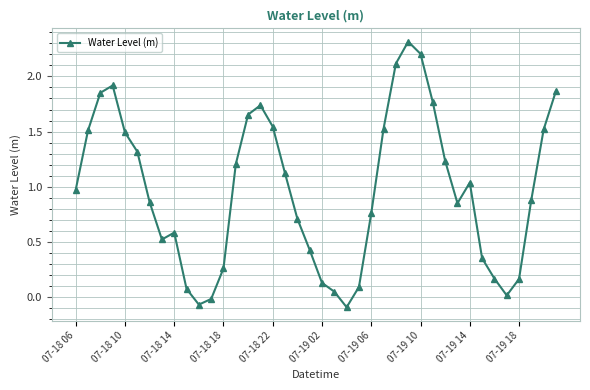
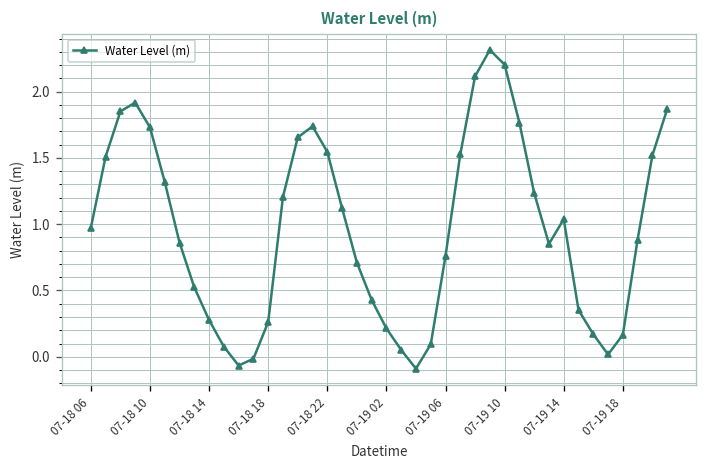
  {
    "07-18 06": 0.97,
-   "07-18 10": 1.49,
-   "07-18 14": 0.59,
+   "07-18 10": 1.73,
+   "07-18 14": 0.28,
    "07-18 18": 0.26,
    "07-18 22": 1.55,
-   "07-19 02": 0.13,
+   "07-19 02": 0.21,
    "07-19 06": 0.76,
    "07-19 10": 2.20,
    "07-19 14": 1.04,
    "07-19 18": 0.17
  }
